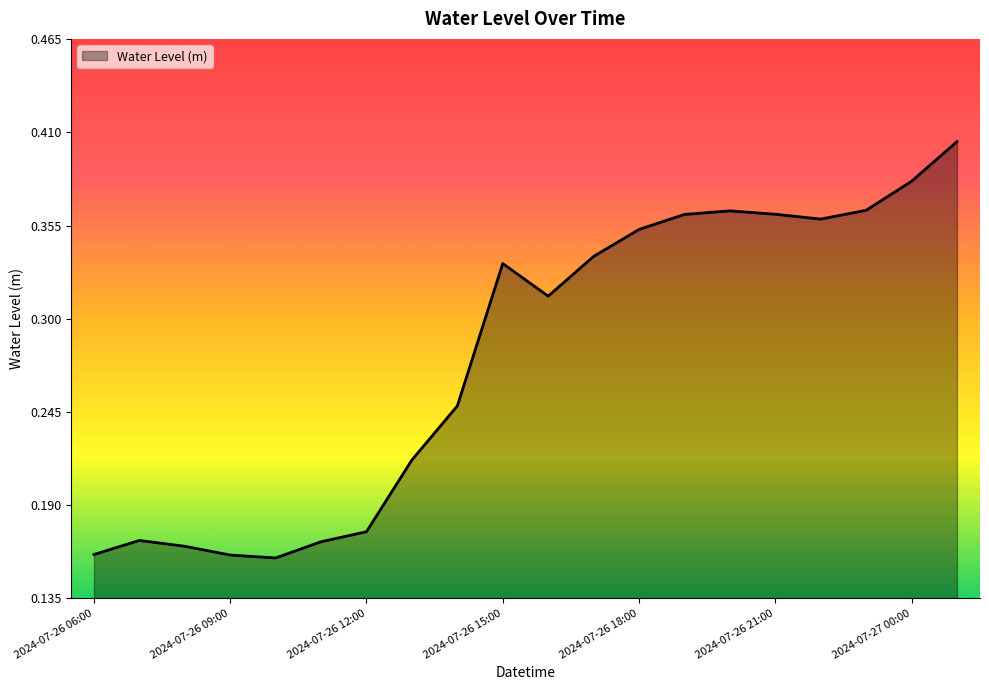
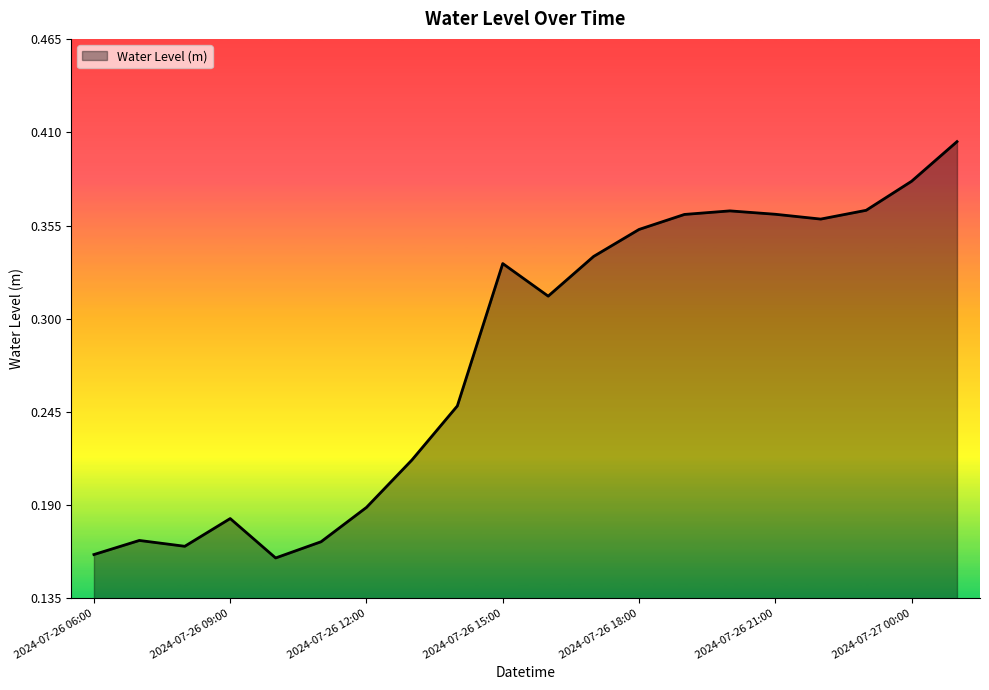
  {
    "2024-07-26 06:00": 0.161,
-   "2024-07-26 09:00": 0.160,
-   "2024-07-26 12:00": 0.174,
+   "2024-07-26 09:00": 0.182,
+   "2024-07-26 12:00": 0.189,
    "2024-07-26 15:00": 0.333,
    "2024-07-26 18:00": 0.353,
    "2024-07-26 21:00": 0.362,
    "2024-07-27 00:00": 0.381
  }
